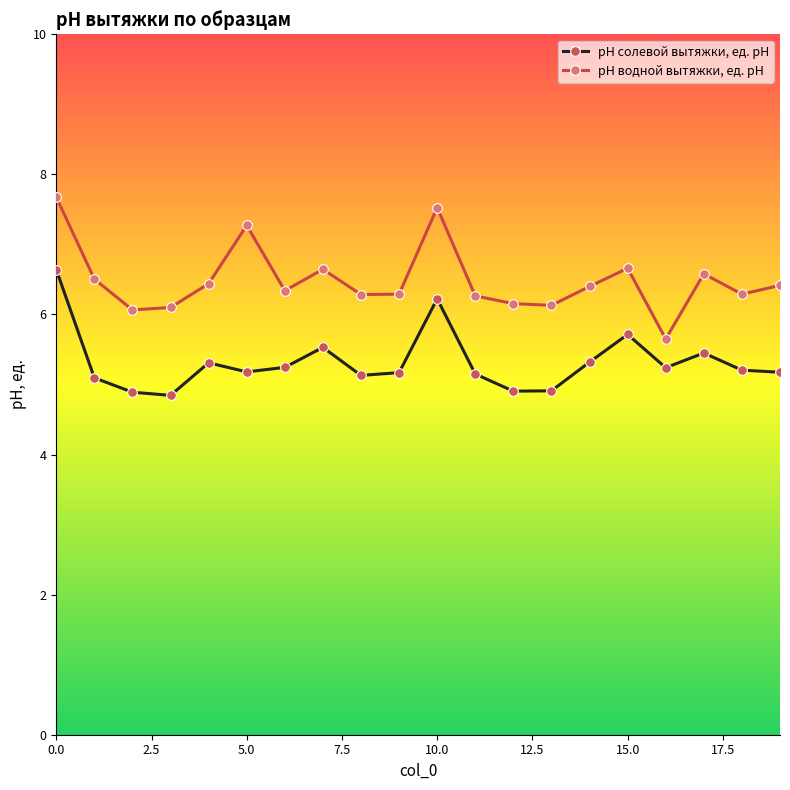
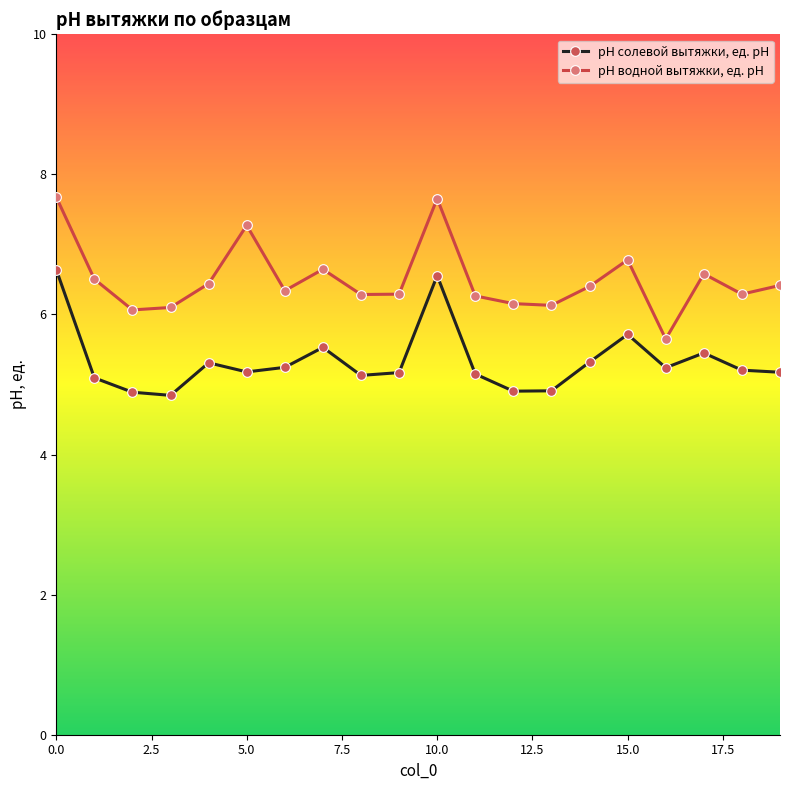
  {
    "рН солевой вытяжки, ед. рН": {
      "0.0": 6.6,
      "5.0": 5.2,
-     "10.0": 6.2,
+     "10.0": 6.6,
      "15.0": 5.7
    },
    "рН водной вытяжки, ед. рН": {
      "0.0": 7.7,
      "5.0": 7.3,
-     "10.0": 7.5,
-     "15.0": 6.7
+     "10.0": 7.7,
+     "15.0": 6.8
    }
  }
